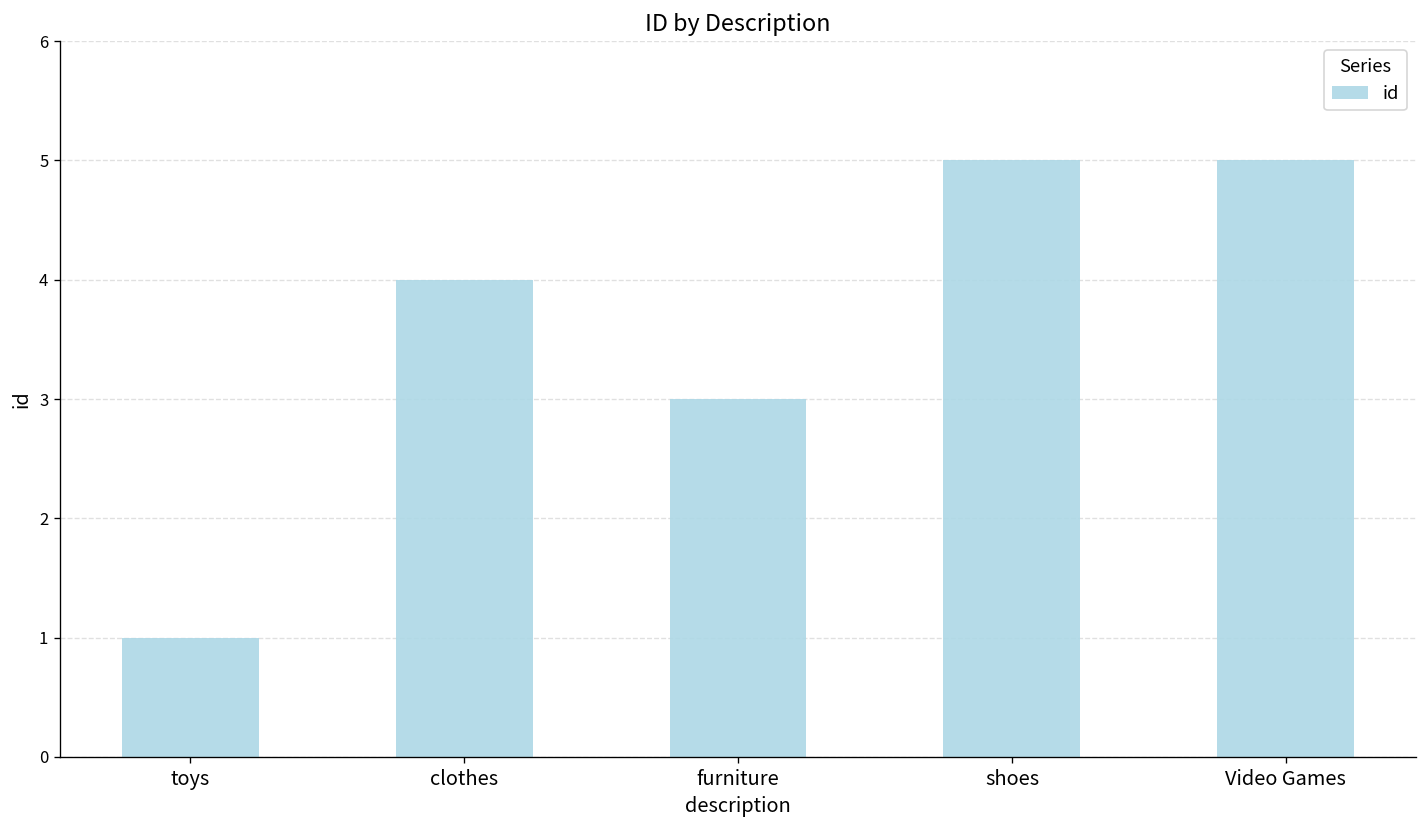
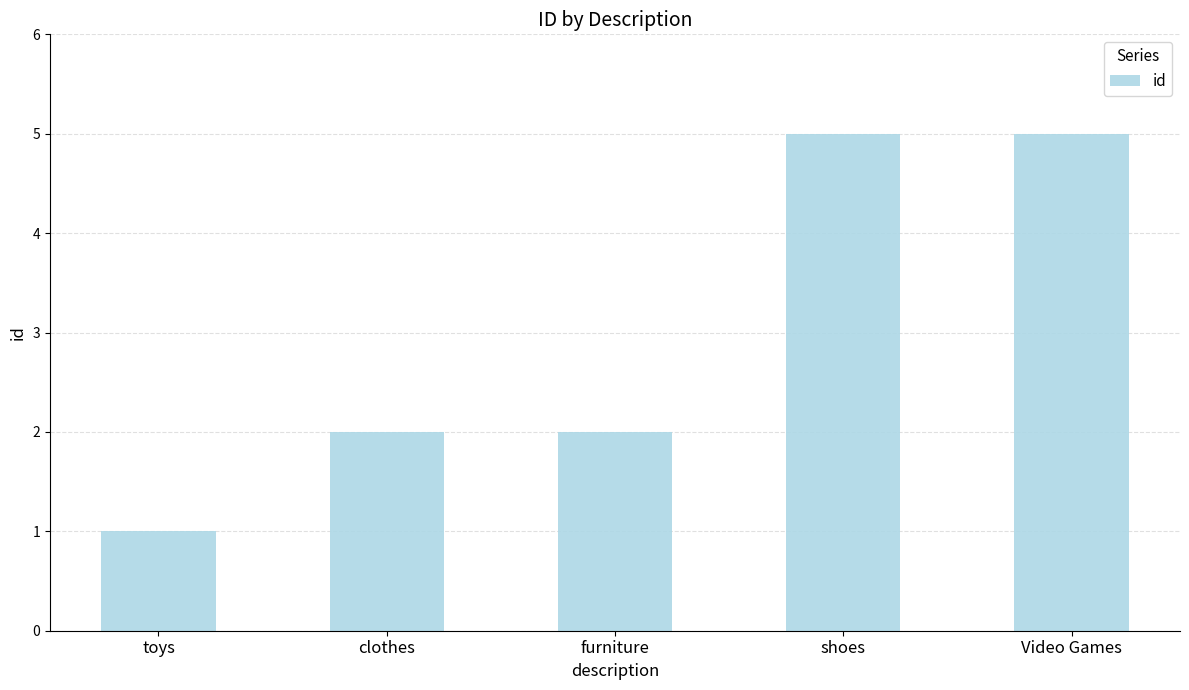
  {
    "toys": 1,
-   "clothes": 4,
-   "furniture": 3,
+   "clothes": 2,
+   "furniture": 2,
    "shoes": 5,
    "Video Games": 5
  }
